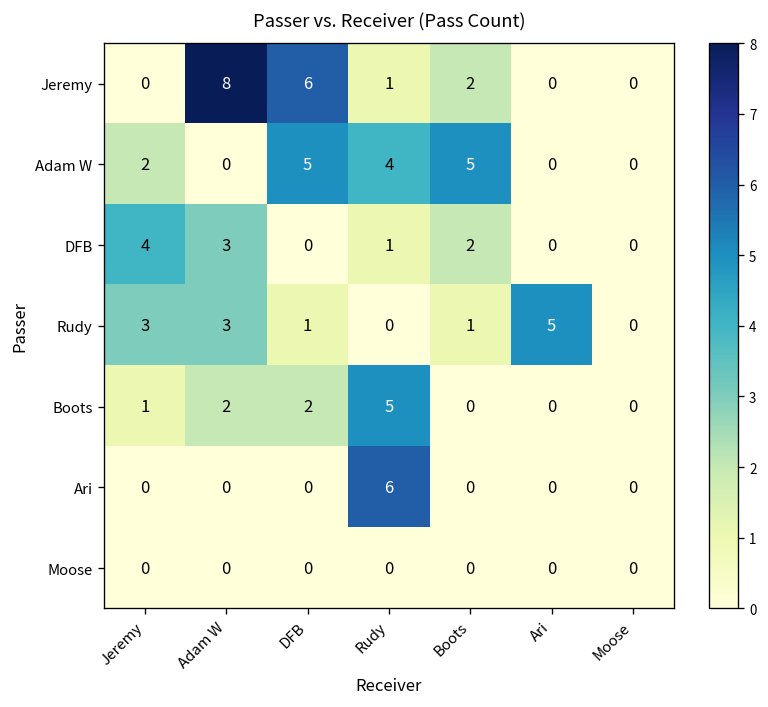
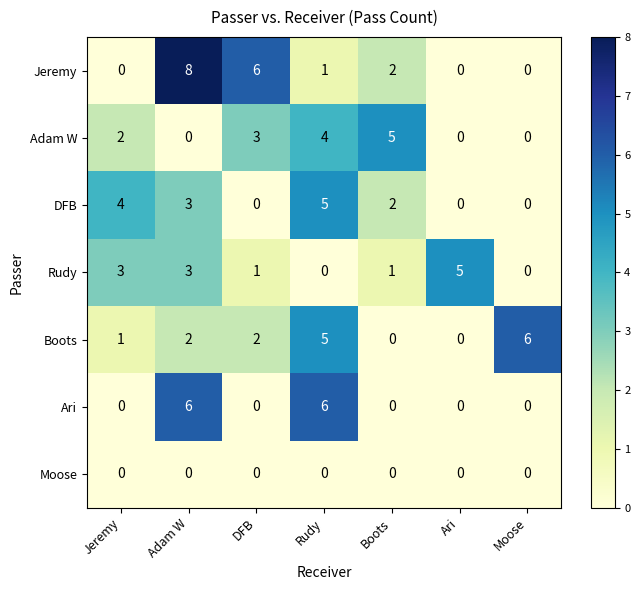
  {
    "Jeremy": {
      "Jeremy": 0,
      "Adam W": 8,
      "DFB": 6,
      "Rudy": 1,
      "Boots": 2,
      "Ari": 0,
      "Moose": 0
    },
    "Adam W": {
      "Jeremy": 2,
      "Adam W": 0,
-     "DFB": 5,
+     "DFB": 3,
      "Rudy": 4,
      "Boots": 5,
      "Ari": 0,
      "Moose": 0
    },
    "DFB": {
      "Jeremy": 4,
      "Adam W": 3,
      "DFB": 0,
-     "Rudy": 1,
+     "Rudy": 5,
      "Boots": 2,
      "Ari": 0,
      "Moose": 0
    },
    "Rudy": {
      "Jeremy": 3,
      "Adam W": 3,
      "DFB": 1,
      "Rudy": 0,
      "Boots": 1,
      "Ari": 5,
      "Moose": 0
    },
    "Boots": {
      "Jeremy": 1,
      "Adam W": 2,
      "DFB": 2,
      "Rudy": 5,
      "Boots": 0,
      "Ari": 0,
-     "Moose": 0
+     "Moose": 6
    },
    "Ari": {
      "Jeremy": 0,
-     "Adam W": 0,
+     "Adam W": 6,
      "DFB": 0,
      "Rudy": 6,
      "Boots": 0,
      "Ari": 0,
      "Moose": 0
    },
    "Moose": {
      "Jeremy": 0,
      "Adam W": 0,
      "DFB": 0,
      "Rudy": 0,
      "Boots": 0,
      "Ari": 0,
      "Moose": 0
    }
  }
